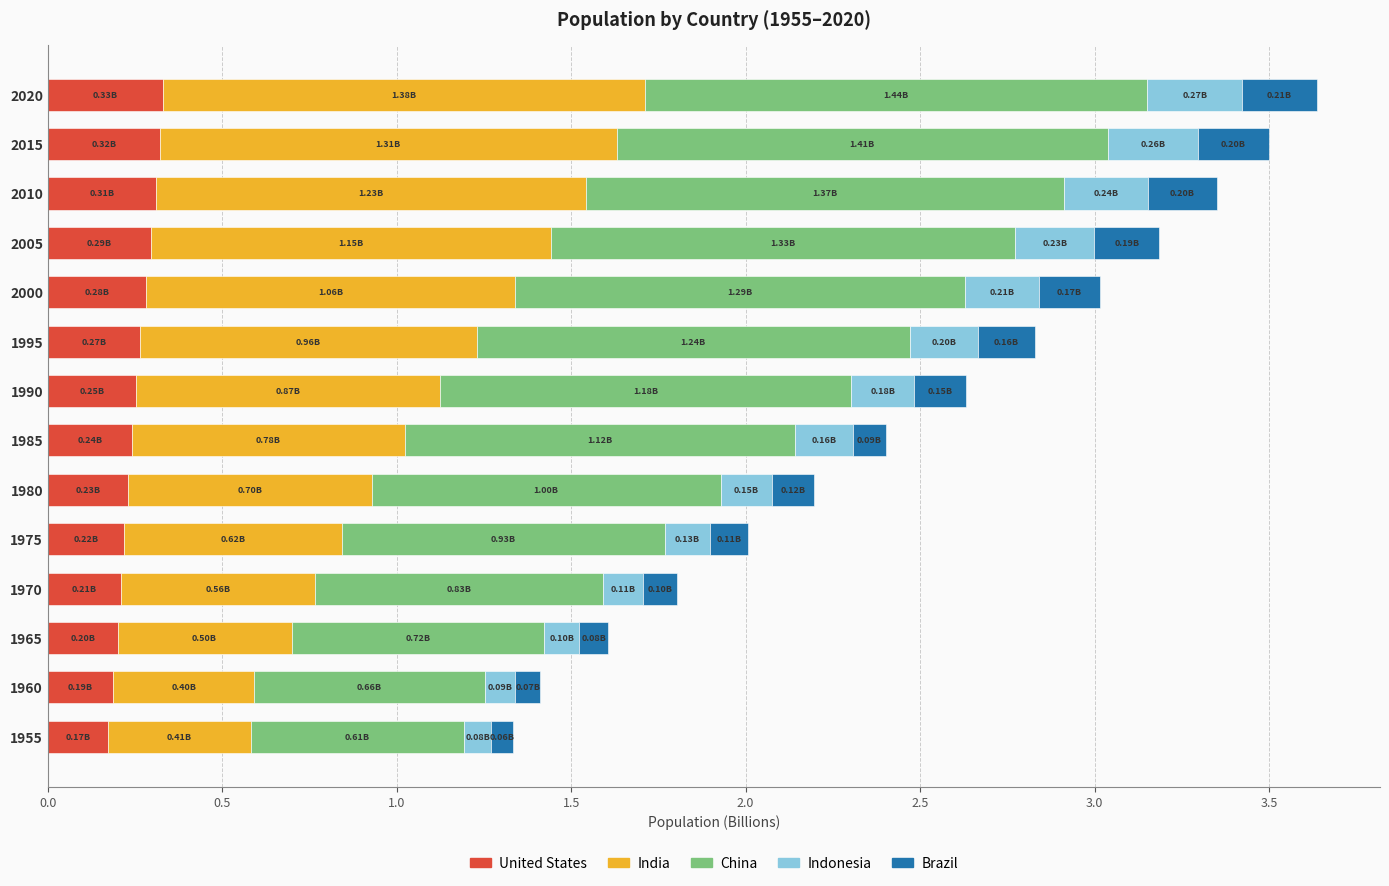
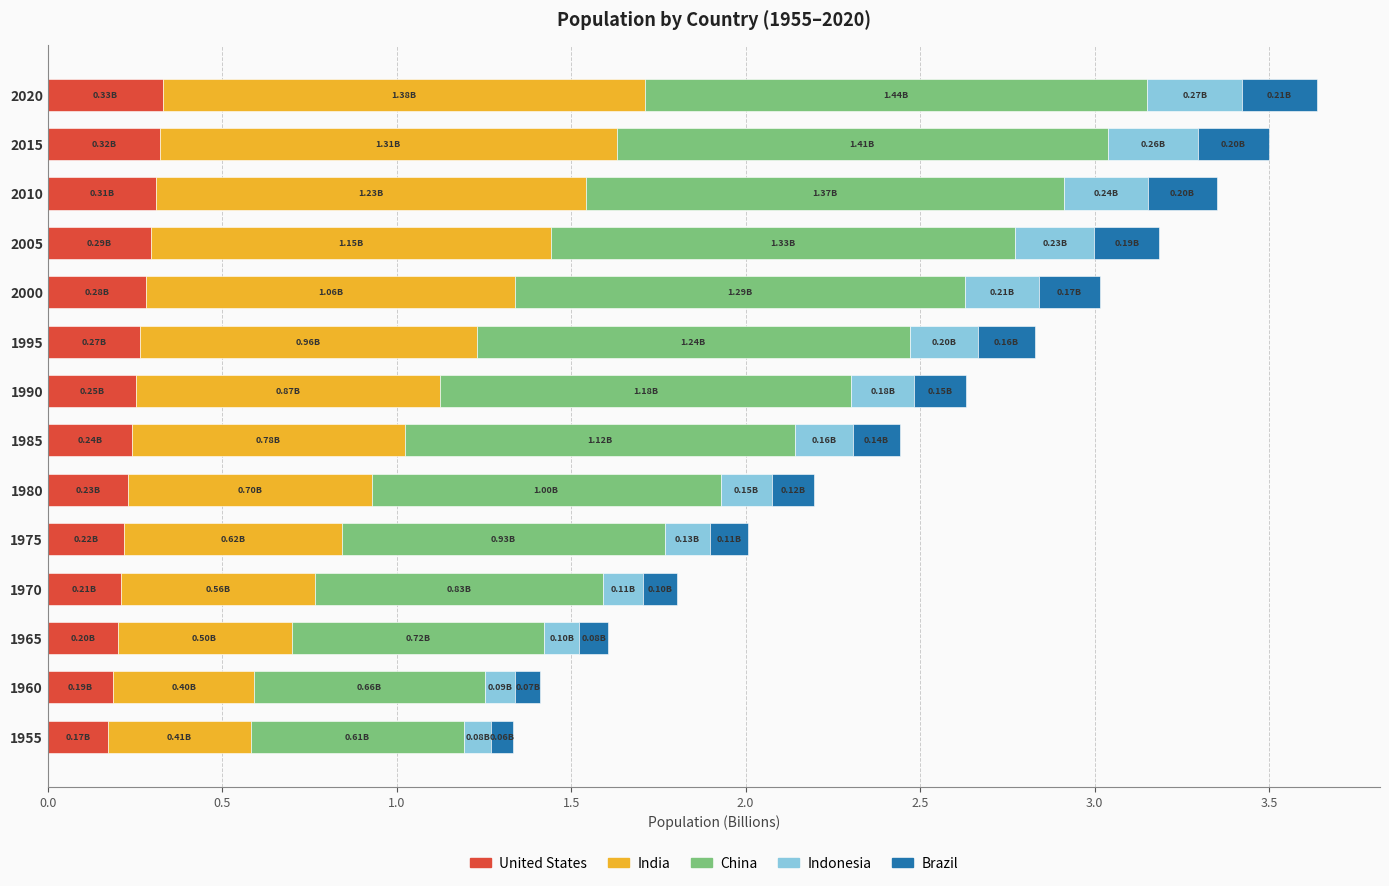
  {
    "United States": {
      "2020": "0.33B",
      "2015": "0.32B",
      "2010": "0.31B",
      "2005": "0.29B",
      "2000": "0.28B",
      "1995": "0.27B",
      "1990": "0.25B",
      "1985": "0.24B",
      "1980": "0.23B",
      "1975": "0.22B",
      "1970": "0.21B",
      "1965": "0.20B",
      "1960": "0.19B",
      "1955": "0.17B"
    },
    "India": {
      "2020": "1.38B",
      "2015": "1.31B",
      "2010": "1.23B",
      "2005": "1.15B",
      "2000": "1.06B",
      "1995": "0.96B",
      "1990": "0.87B",
      "1985": "0.78B",
      "1980": "0.70B",
      "1975": "0.62B",
      "1970": "0.56B",
      "1965": "0.50B",
      "1960": "0.40B",
      "1955": "0.41B"
    },
    "China": {
      "2020": "1.44B",
      "2015": "1.41B",
      "2010": "1.37B",
      "2005": "1.33B",
      "2000": "1.29B",
      "1995": "1.24B",
      "1990": "1.18B",
      "1985": "1.12B",
      "1980": "1.00B",
      "1975": "0.93B",
      "1970": "0.83B",
      "1965": "0.72B",
      "1960": "0.66B",
      "1955": "0.61B"
    },
    "Indonesia": {
      "2020": "0.27B",
      "2015": "0.26B",
      "2010": "0.24B",
      "2005": "0.23B",
      "2000": "0.21B",
      "1995": "0.20B",
      "1990": "0.18B",
      "1985": "0.16B",
      "1980": "0.15B",
      "1975": "0.13B",
      "1970": "0.11B",
      "1965": "0.10B",
      "1960": "0.09B",
      "1955": "0.08B"
    },
    "Brazil": {
      "2020": "0.21B",
      "2015": "0.20B",
      "2010": "0.20B",
      "2005": "0.19B",
      "2000": "0.17B",
      "1995": "0.16B",
      "1990": "0.15B",
-     "1985": "0.09B",
+     "1985": "0.14B",
      "1980": "0.12B",
      "1975": "0.11B",
      "1970": "0.10B",
      "1965": "0.08B",
      "1960": "0.07B",
      "1955": "0.06B"
    }
  }
